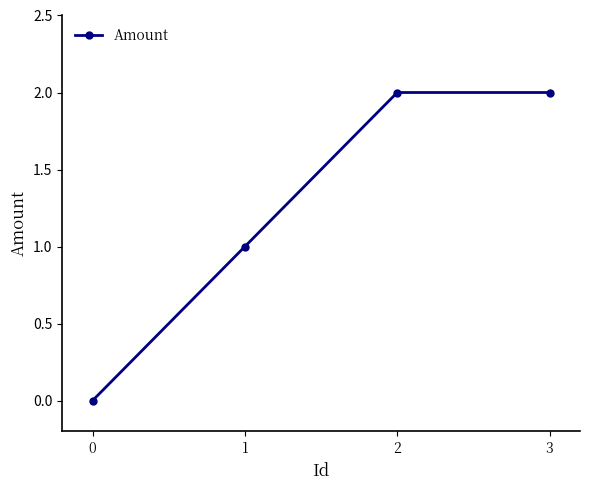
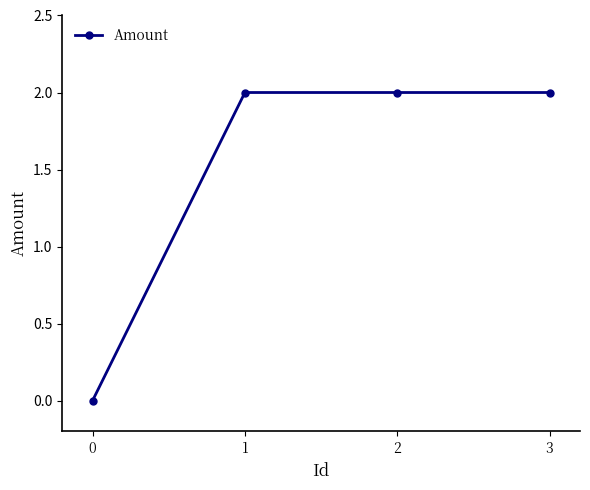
  {
    "0": 0,
-   "1": 1,
+   "1": 2,
    "2": 2,
    "3": 2
  }
